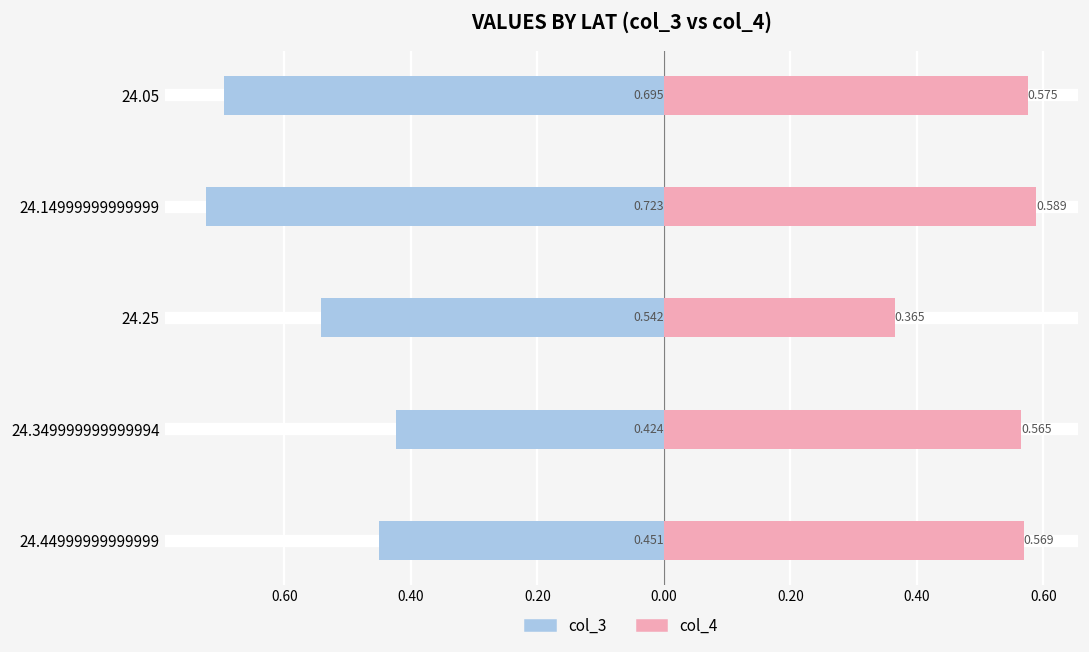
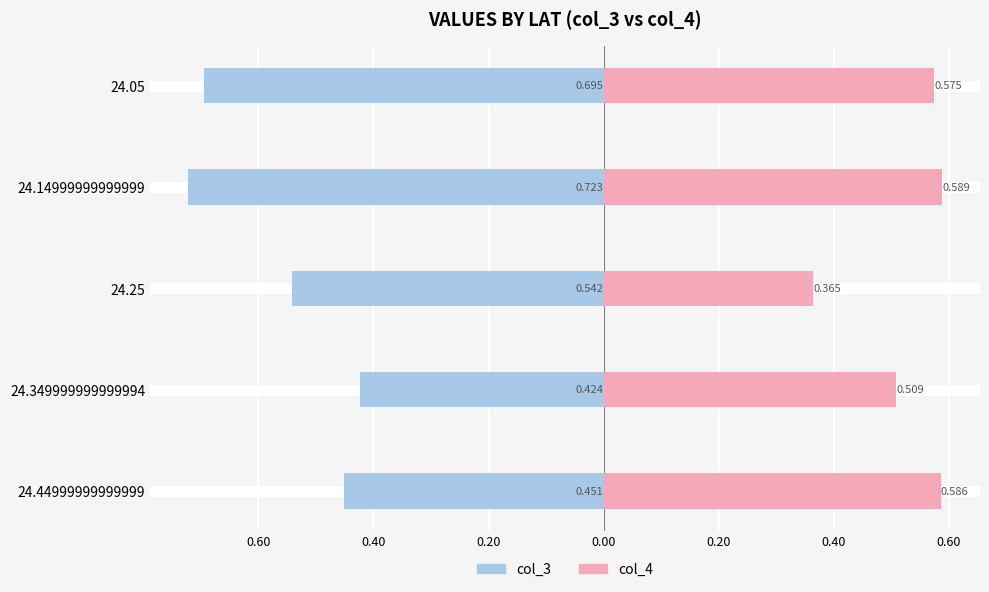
  {
    "col_4": {
      "24.05": 0.575,
      "24.14999999999999": 0.589,
      "24.25": 0.365,
-     "24.349999999999994": 0.565,
-     "24.44999999999999": 0.569
+     "24.349999999999994": 0.509,
+     "24.44999999999999": 0.586
    }
  }
